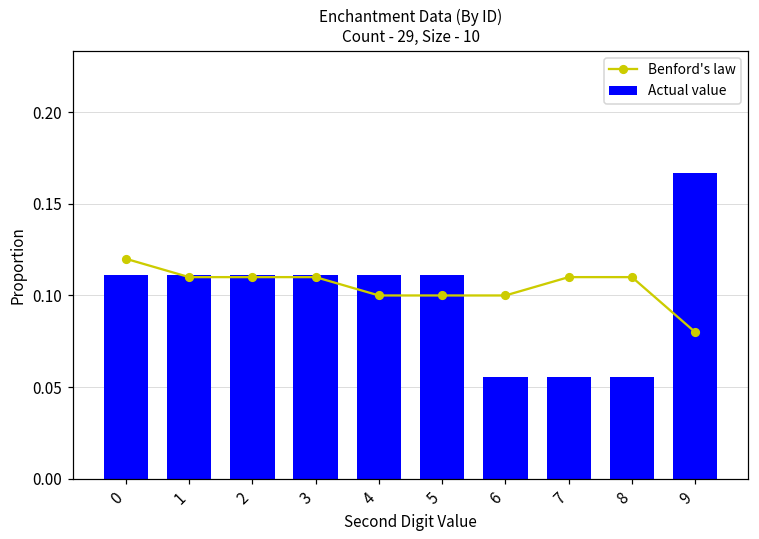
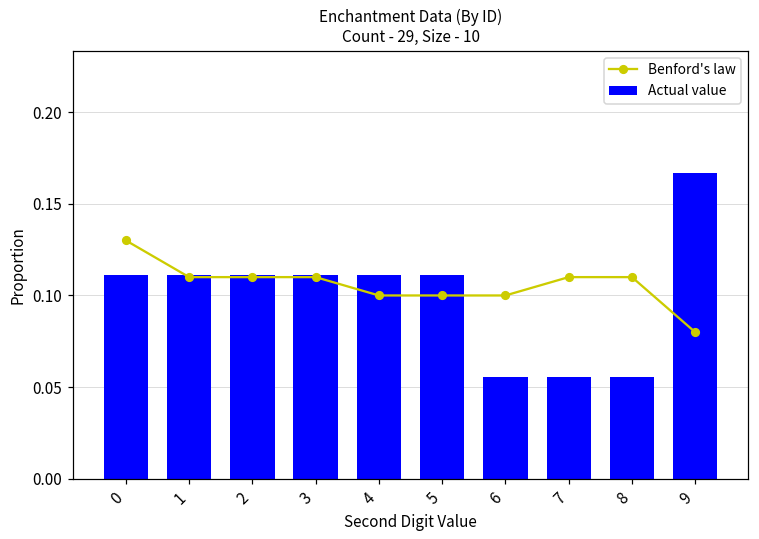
  {
    "Benford's law": {
-     "0": 0.12,
+     "0": 0.13,
      "1": 0.11,
      "2": 0.11,
      "3": 0.11,
      "4": 0.10,
      "5": 0.10,
      "6": 0.10,
      "7": 0.11,
      "8": 0.11,
      "9": 0.08
    },
    "Actual value": {
      "0": 0.11,
      "1": 0.11,
      "2": 0.11,
      "3": 0.11,
      "4": 0.11,
      "5": 0.11,
      "6": 0.056,
      "7": 0.056,
      "8": 0.056,
      "9": 0.167
    }
  }
